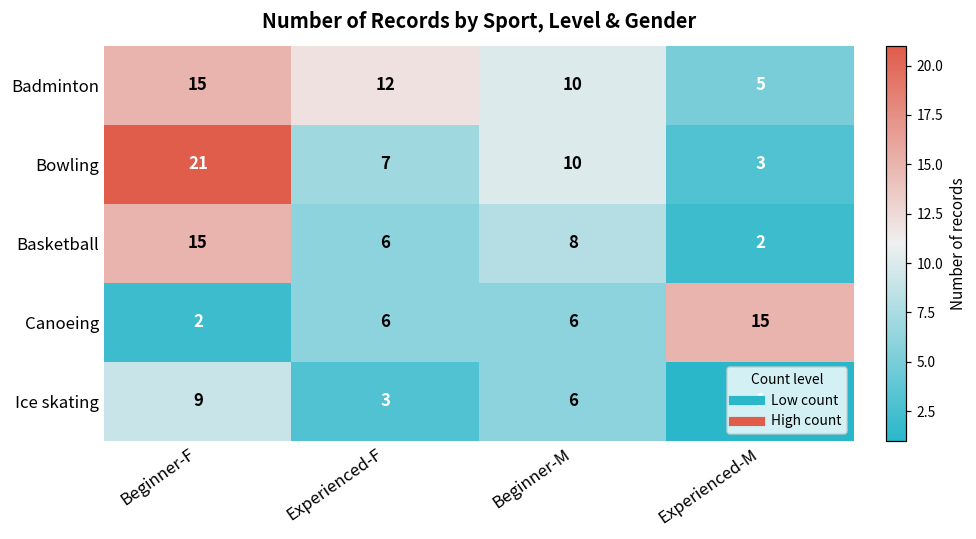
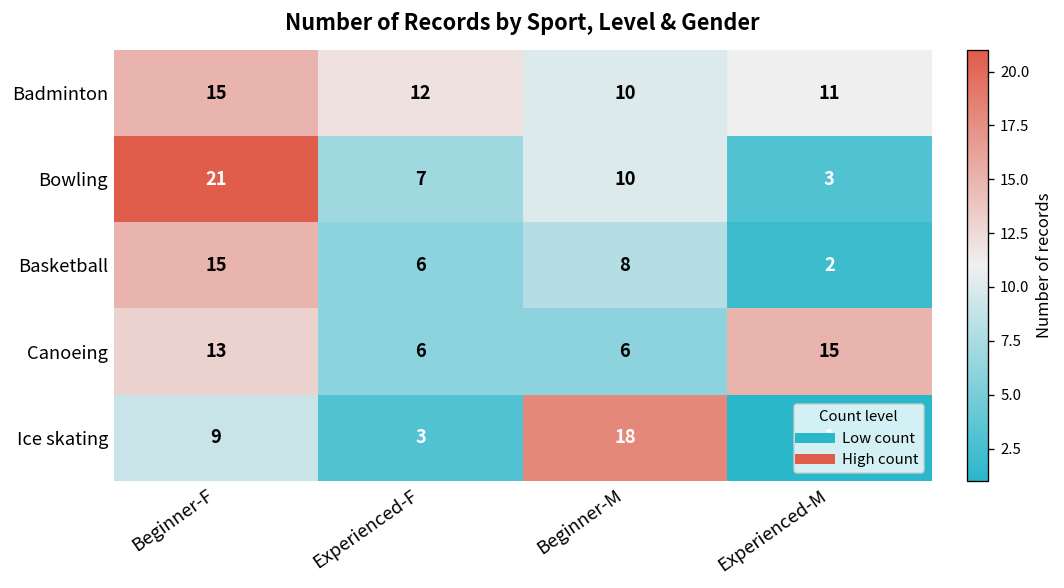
  {
    "Badminton": {
      "Beginner-F": 15,
      "Experienced-F": 12,
      "Beginner-M": 10,
-     "Experienced-M": 5
+     "Experienced-M": 11
    },
    "Bowling": {
      "Beginner-F": 21,
      "Experienced-F": 7,
      "Beginner-M": 10,
      "Experienced-M": 3
    },
    "Basketball": {
      "Beginner-F": 15,
      "Experienced-F": 6,
      "Beginner-M": 8,
      "Experienced-M": 2
    },
    "Canoeing": {
-     "Beginner-F": 2,
+     "Beginner-F": 13,
      "Experienced-F": 6,
      "Beginner-M": 6,
      "Experienced-M": 15
    },
    "Ice skating": {
      "Beginner-F": 9,
      "Experienced-F": 3,
-     "Beginner-M": 6
+     "Beginner-M": 18
    }
  }
